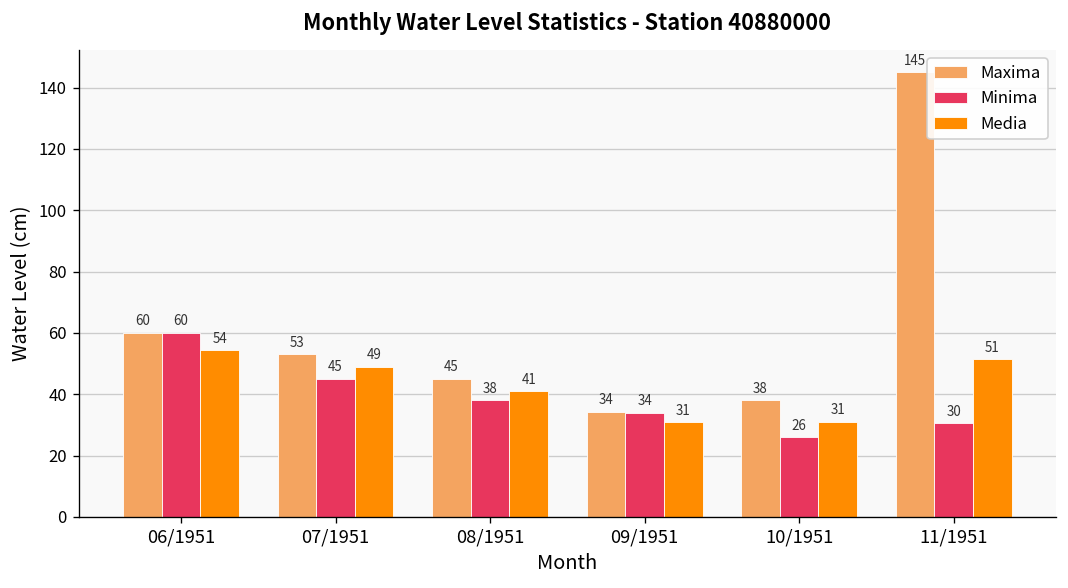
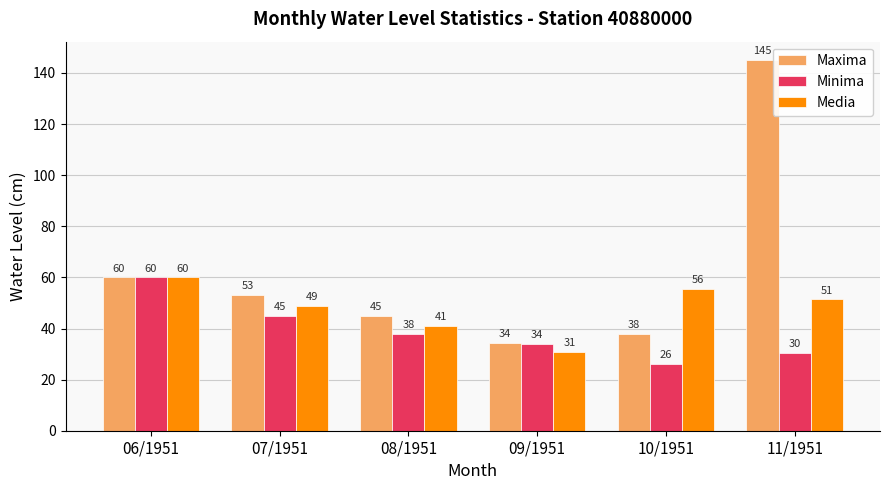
  {
    "Maxima": {
      "06/1951": 60,
      "07/1951": 53,
      "08/1951": 45,
      "09/1951": 34,
      "10/1951": 38,
      "11/1951": 145
    },
    "Minima": {
      "06/1951": 60,
      "07/1951": 45,
      "08/1951": 38,
      "09/1951": 34,
      "10/1951": 26,
      "11/1951": 30
    },
    "Media": {
-     "06/1951": 54,
+     "06/1951": 60,
      "07/1951": 49,
      "08/1951": 41,
      "09/1951": 31,
-     "10/1951": 31,
+     "10/1951": 56,
      "11/1951": 51
    }
  }
